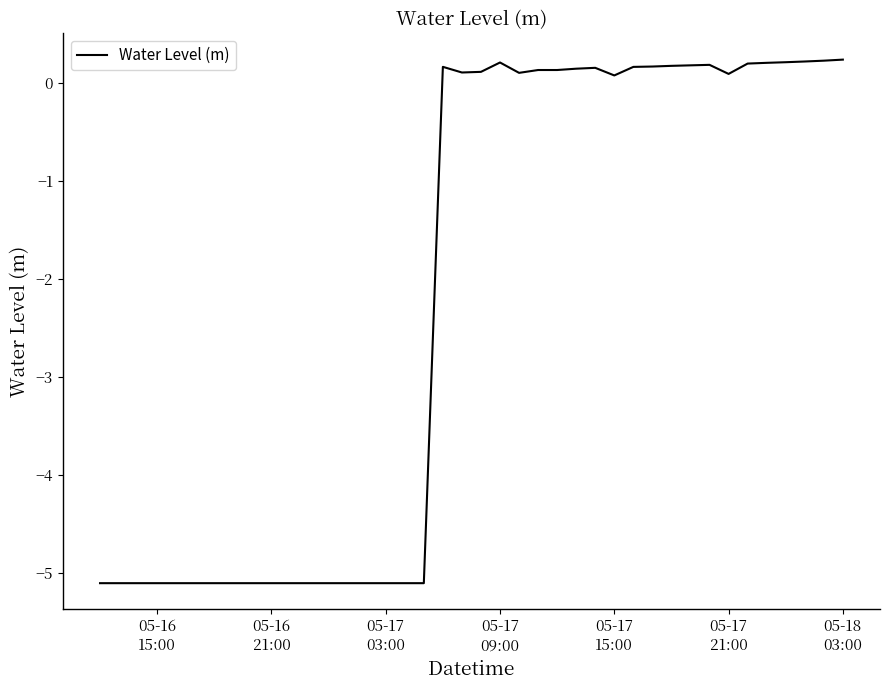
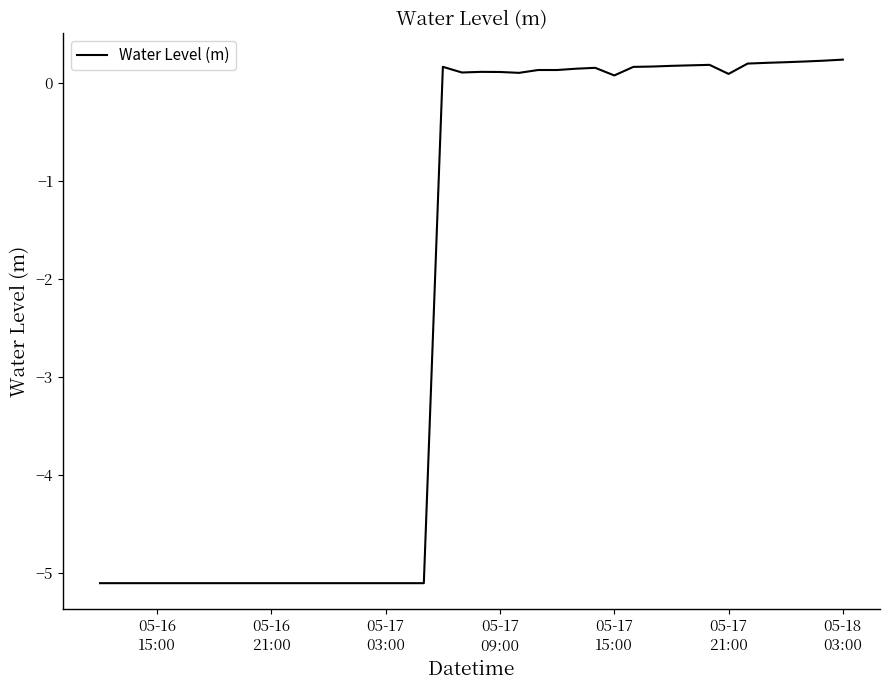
  {
    "05-16 15:00": -5.1,
    "05-16 21:00": -5.1,
    "05-17 03:00": -5.1,
-   "05-17 09:00": 0.2,
+   "05-17 09:00": 0.1,
    "05-17 15:00": 0.1,
    "05-17 21:00": 0.1,
    "05-18 03:00": 0.2
  }
